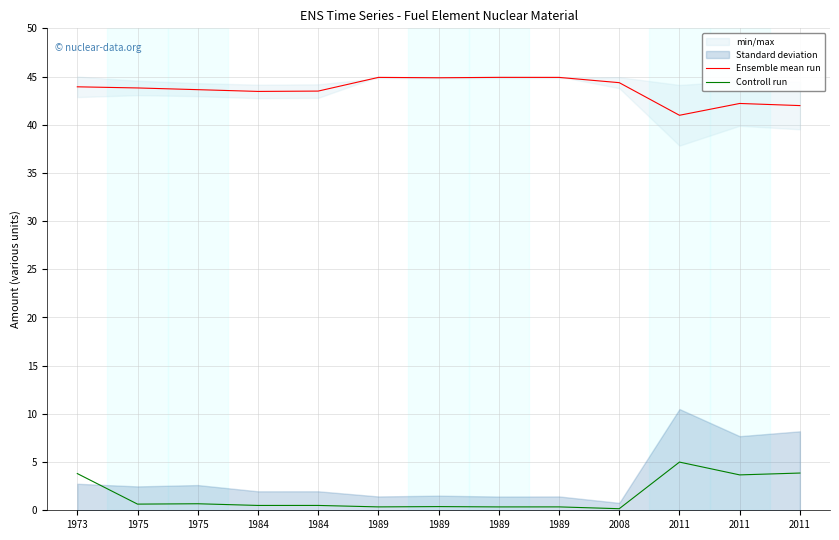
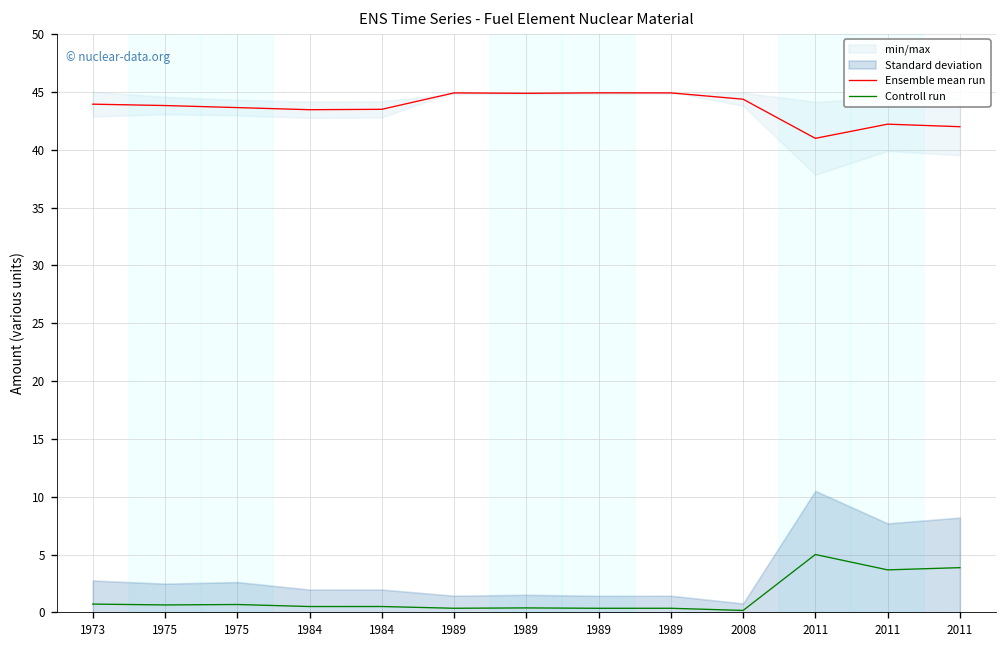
  {
    "Ensemble mean run": {
      "1973": 44,
      "2008": 44
    },
    "Controll run": {
-     "1973": 4,
+     "1973": 1,
      "2008": 0
    },
    "Standard deviation": {
      "1973": 3,
      "2008": 1
    }
  }
